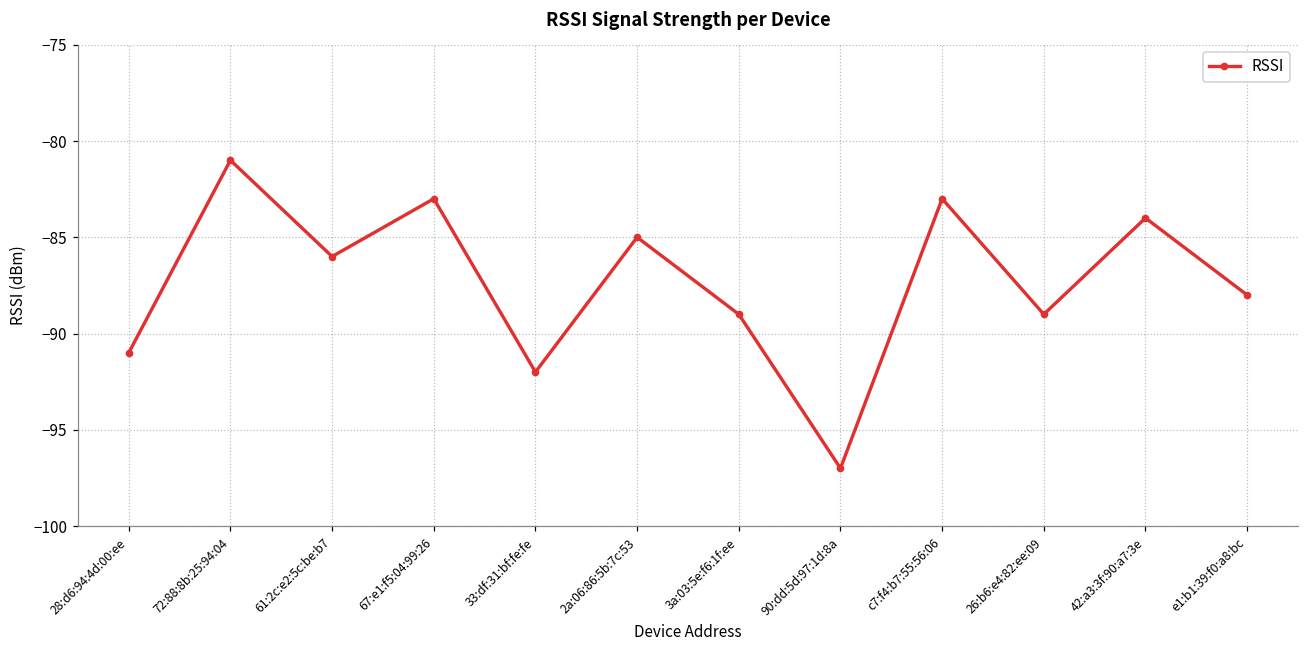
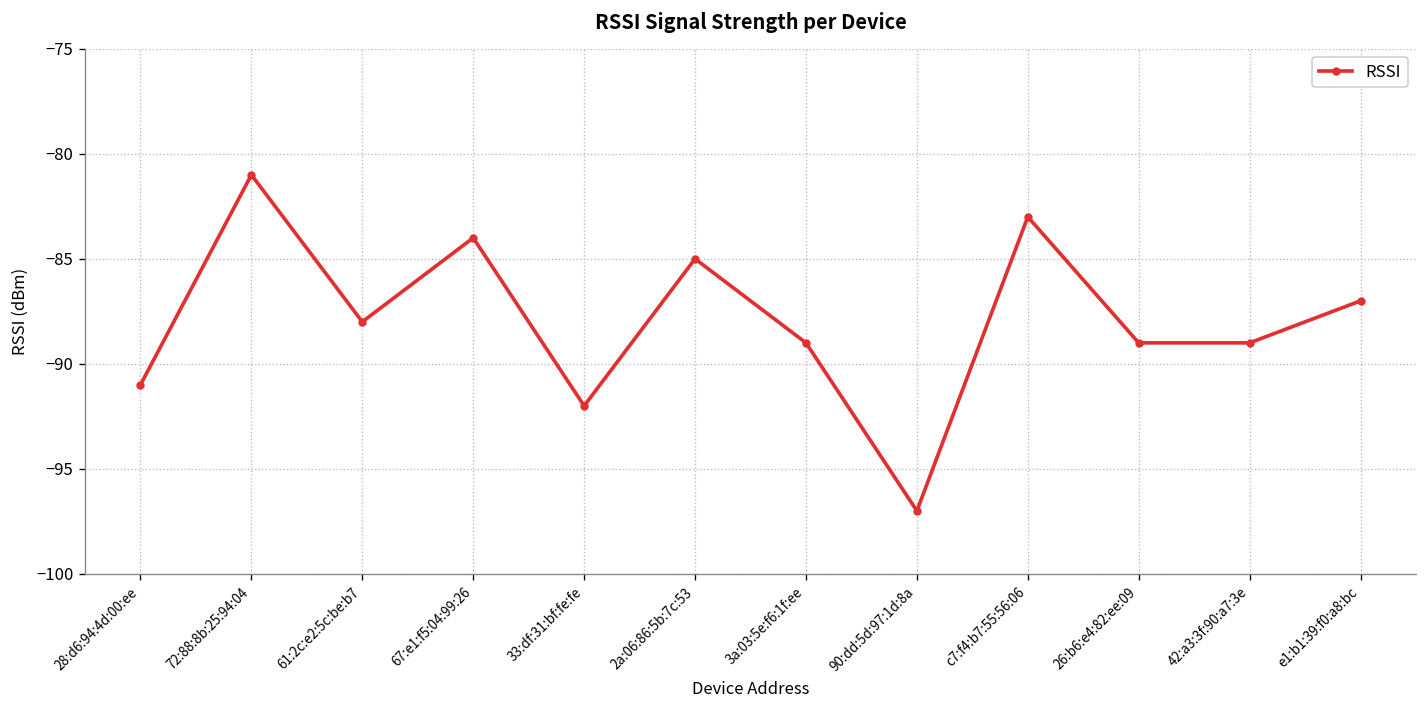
  {
    "28:d6:94:4d:00:ee": -91,
    "72:88:8b:25:94:04": -81,
-   "61:2c:e2:5c:be:b7": -86,
-   "67:e1:f5:04:99:26": -83,
+   "61:2c:e2:5c:be:b7": -88,
+   "67:e1:f5:04:99:26": -84,
    "33:df:31:bf:fe:fe": -92,
    "2a:06:86:5b:7c:53": -85,
    "3a:03:5e:f6:1f:ee": -89,
    "90:dd:5d:97:1d:8a": -97,
    "c7:f4:b7:55:56:06": -83,
    "26:b6:e4:82:ee:09": -89,
-   "42:a3:3f:90:a7:3e": -84,
-   "e1:b1:39:f0:a8:bc": -88
+   "42:a3:3f:90:a7:3e": -89,
+   "e1:b1:39:f0:a8:bc": -87
  }
